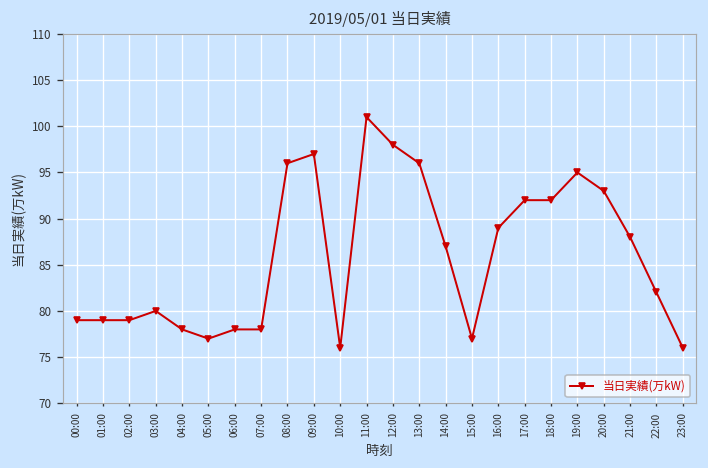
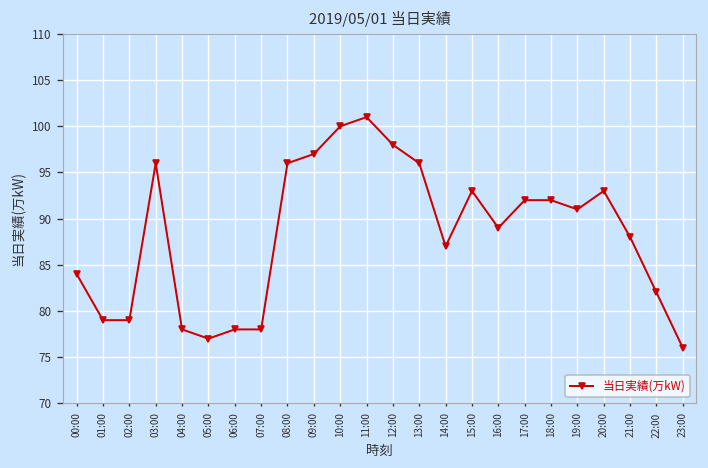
  {
-   "00:00": 79,
+   "00:00": 84,
    "01:00": 79,
    "02:00": 79,
-   "03:00": 80,
+   "03:00": 96,
    "04:00": 78,
    "05:00": 77,
    "06:00": 78,
    "07:00": 78,
    "08:00": 96,
    "09:00": 97,
-   "10:00": 76,
+   "10:00": 100,
    "11:00": 101,
    "12:00": 98,
    "13:00": 96,
    "14:00": 87,
-   "15:00": 77,
+   "15:00": 93,
    "16:00": 89,
    "17:00": 92,
    "18:00": 92,
-   "19:00": 95,
+   "19:00": 91,
    "20:00": 93,
    "21:00": 88,
    "22:00": 82,
    "23:00": 76
  }
